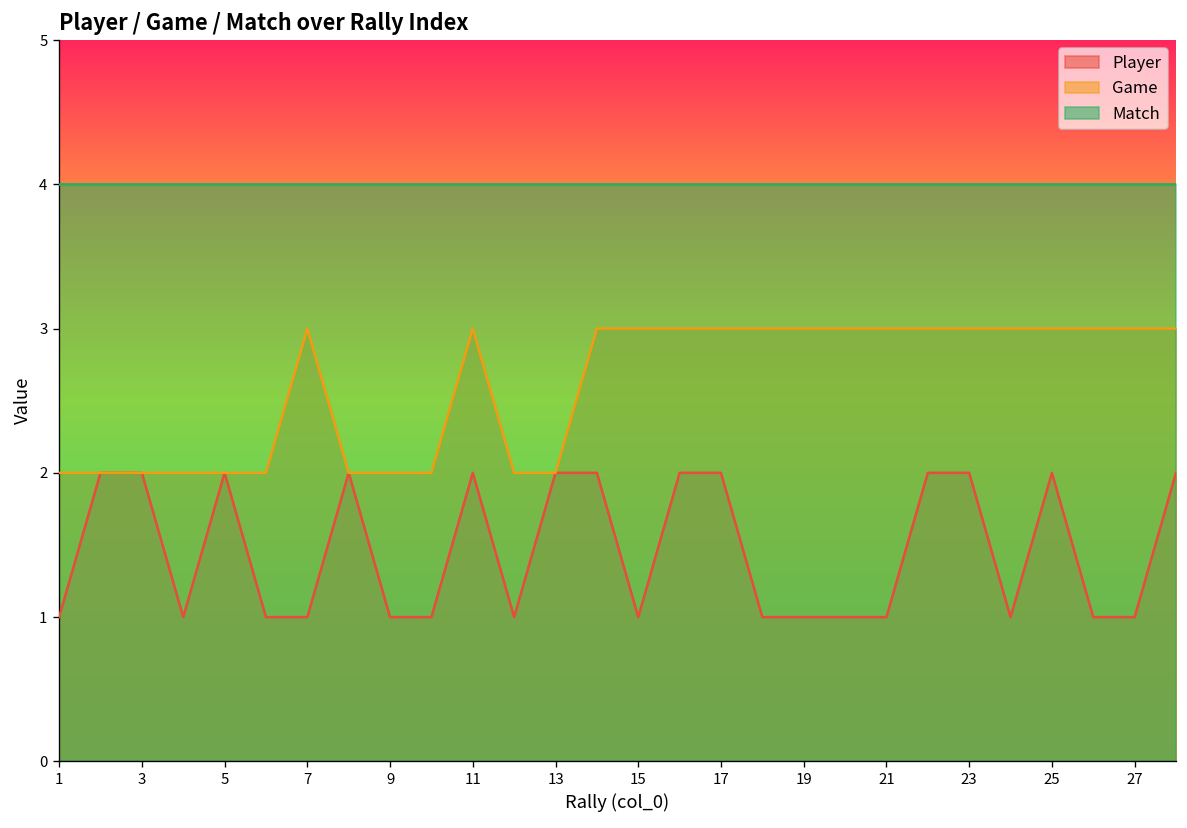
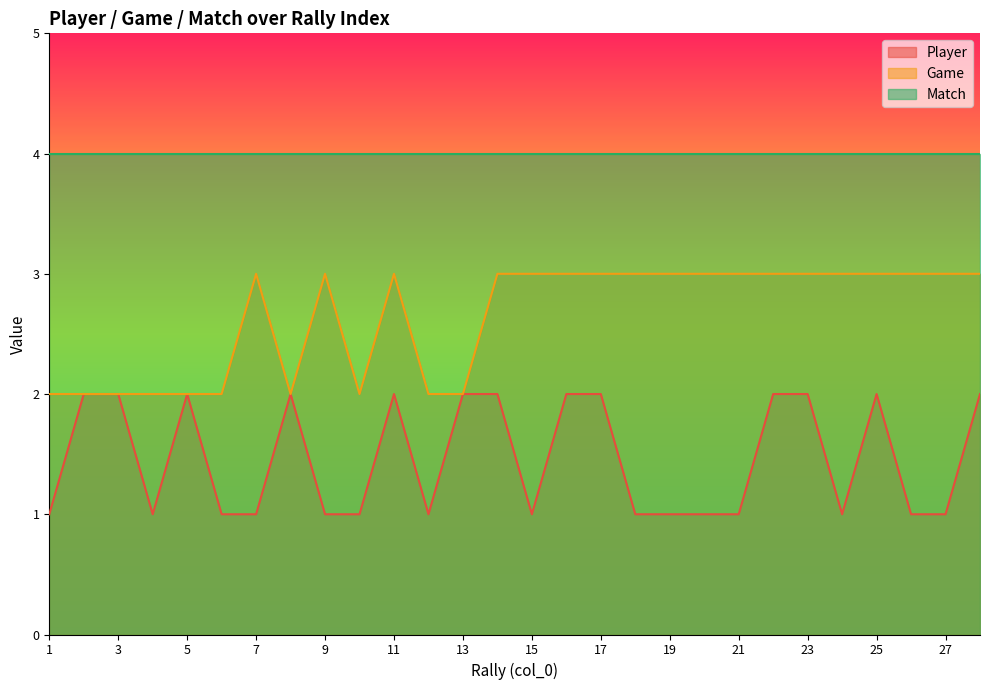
  {
    "Player": {
      "1": 1,
      "7": 1,
      "9": 1,
      "11": 2,
      "15": 1,
      "17": 2,
      "19": 1,
      "21": 1,
      "23": 2,
      "25": 2,
      "27": 1
    },
    "Game": {
      "1": 2,
      "7": 3,
-     "9": 2,
+     "9": 3,
      "11": 3,
      "15": 3,
      "17": 3,
      "19": 3,
      "21": 3,
      "23": 3,
      "25": 3,
      "27": 3
    },
    "Match": {
      "1": 4,
      "3": 4,
      "5": 4,
      "7": 4,
      "9": 4,
      "11": 4,
      "13": 4,
      "15": 4,
      "17": 4,
      "19": 4,
      "21": 4,
      "23": 4,
      "25": 4,
      "27": 4
    }
  }
